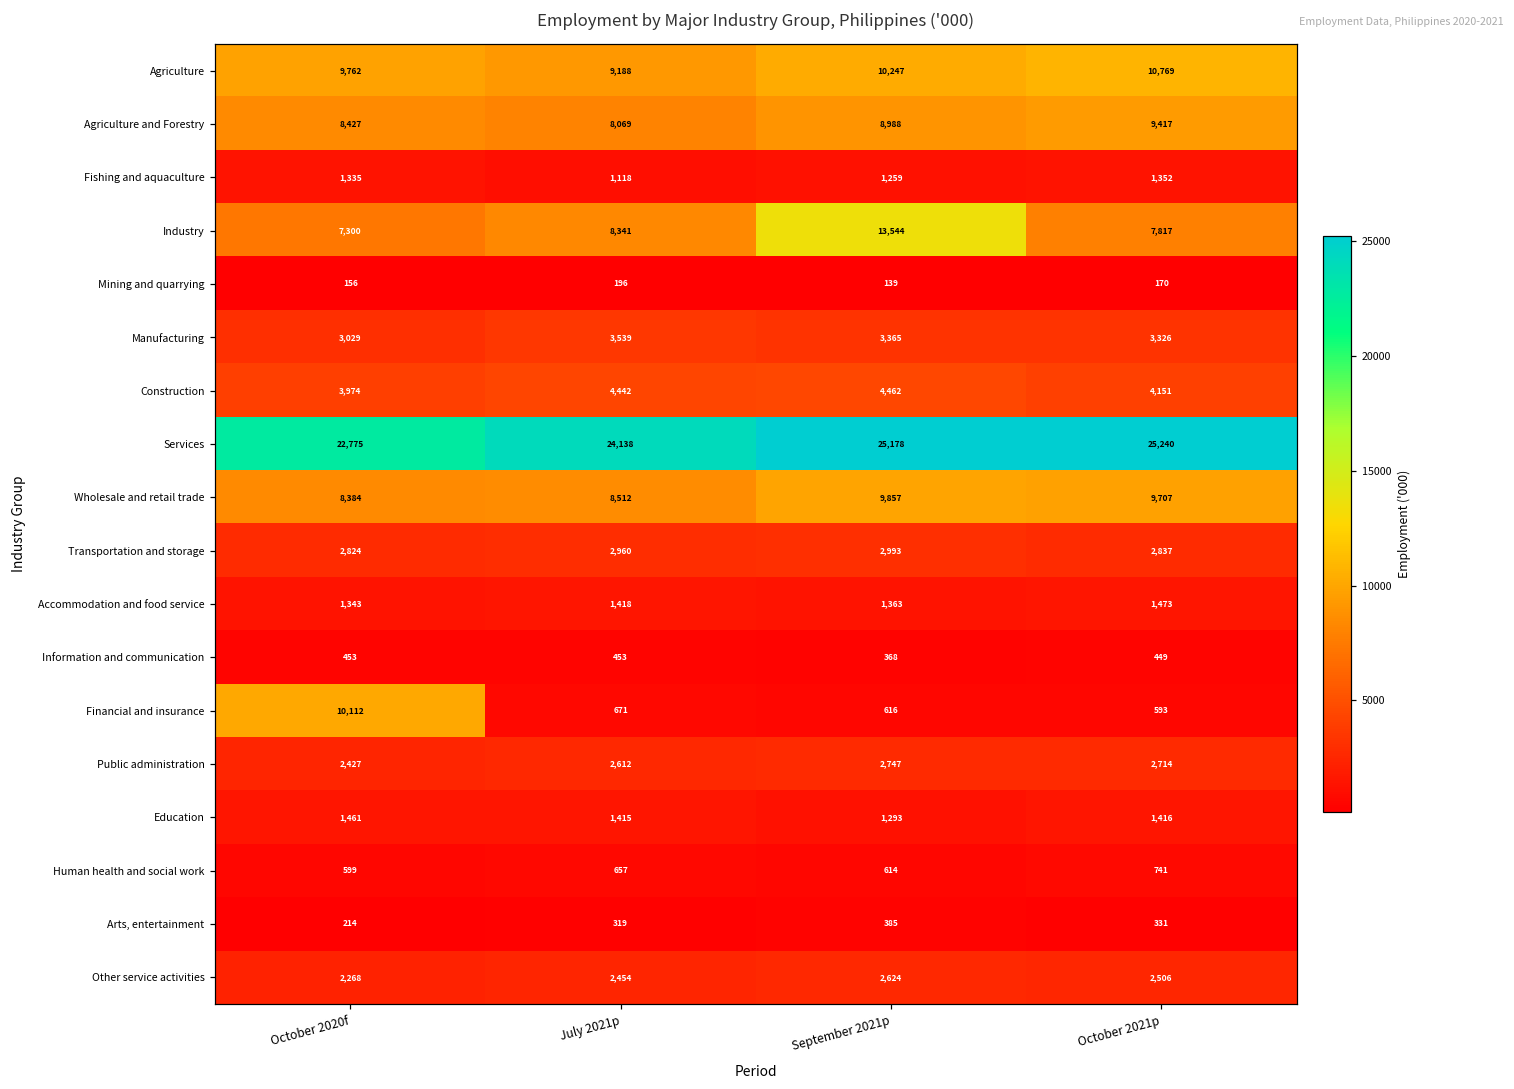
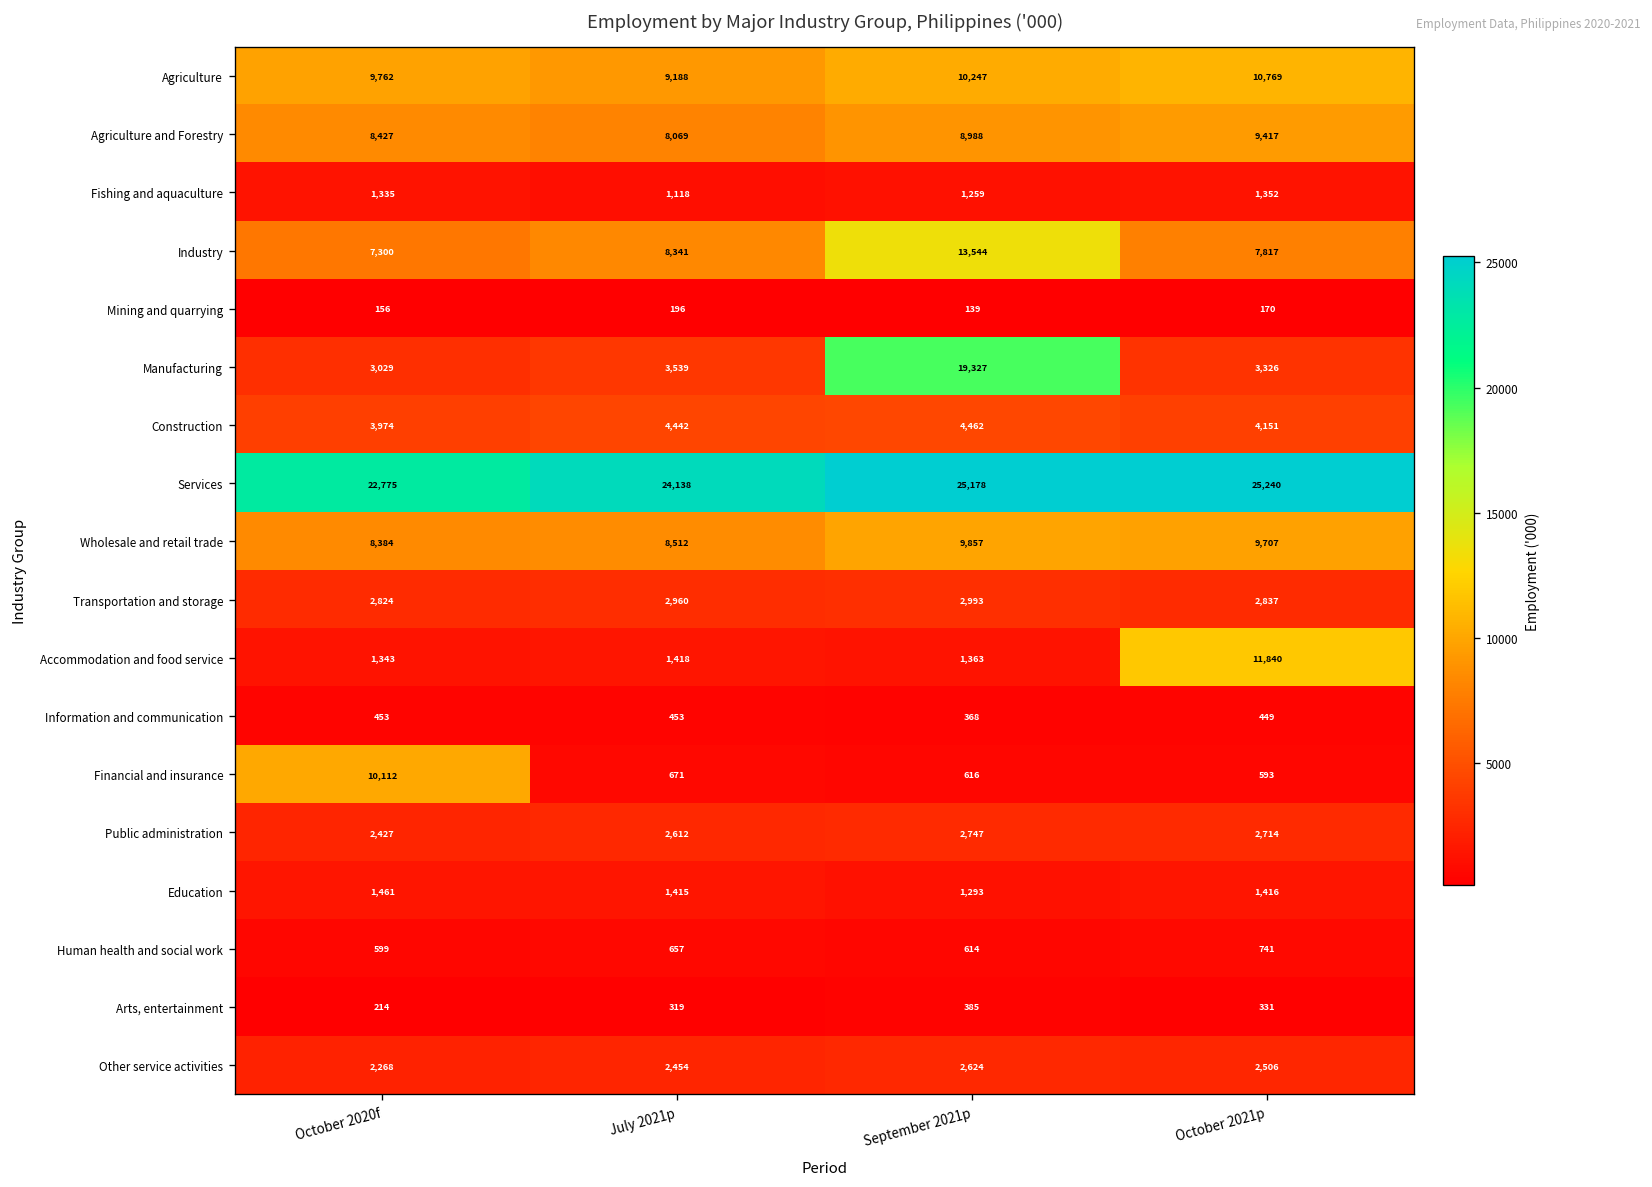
  {
    "Agriculture": {
      "October 2020f": "9,762",
      "July 2021p": "9,188",
      "September 2021p": "10,247",
      "October 2021p": "10,769"
    },
    "Agriculture and Forestry": {
      "October 2020f": "8,427",
      "July 2021p": "8,069",
      "September 2021p": "8,988",
      "October 2021p": "9,417"
    },
    "Fishing and aquaculture": {
      "October 2020f": "1,335",
      "July 2021p": "1,118",
      "September 2021p": "1,259",
      "October 2021p": "1,352"
    },
    "Industry": {
      "October 2020f": "7,300",
      "July 2021p": "8,341",
      "September 2021p": "13,544",
      "October 2021p": "7,817"
    },
    "Mining and quarrying": {
      "October 2020f": "156",
      "July 2021p": "196",
      "September 2021p": "139",
      "October 2021p": "170"
    },
    "Manufacturing": {
      "October 2020f": "3,029",
      "July 2021p": "3,539",
-     "September 2021p": "3,365",
+     "September 2021p": "19,327",
      "October 2021p": "3,326"
    },
    "Construction": {
      "October 2020f": "3,974",
      "July 2021p": "4,442",
      "September 2021p": "4,462",
      "October 2021p": "4,151"
    },
    "Services": {
      "October 2020f": "22,775",
      "July 2021p": "24,138",
      "September 2021p": "25,178",
      "October 2021p": "25,240"
    },
    "Wholesale and retail trade": {
      "October 2020f": "8,384",
      "July 2021p": "8,512",
      "September 2021p": "9,857",
      "October 2021p": "9,707"
    },
    "Transportation and storage": {
      "October 2020f": "2,824",
      "July 2021p": "2,960",
      "September 2021p": "2,993",
      "October 2021p": "2,837"
    },
    "Accommodation and food service": {
      "October 2020f": "1,343",
      "July 2021p": "1,418",
      "September 2021p": "1,363",
-     "October 2021p": "1,473"
+     "October 2021p": "11,840"
    },
    "Information and communication": {
      "October 2020f": "453",
      "July 2021p": "453",
      "September 2021p": "368",
      "October 2021p": "449"
    },
    "Financial and insurance": {
      "October 2020f": "10,112",
      "July 2021p": "671",
      "September 2021p": "616",
      "October 2021p": "593"
    },
    "Public administration": {
      "October 2020f": "2,427",
      "July 2021p": "2,612",
      "September 2021p": "2,747",
      "October 2021p": "2,714"
    },
    "Education": {
      "October 2020f": "1,461",
      "July 2021p": "1,415",
      "September 2021p": "1,293",
      "October 2021p": "1,416"
    },
    "Human health and social work": {
      "October 2020f": "599",
      "July 2021p": "657",
      "September 2021p": "614",
      "October 2021p": "741"
    },
    "Arts, entertainment": {
      "October 2020f": "214",
      "July 2021p": "319",
      "September 2021p": "385",
      "October 2021p": "331"
    },
    "Other service activities": {
      "October 2020f": "2,268",
      "July 2021p": "2,454",
      "September 2021p": "2,624",
      "October 2021p": "2,506"
    }
  }
